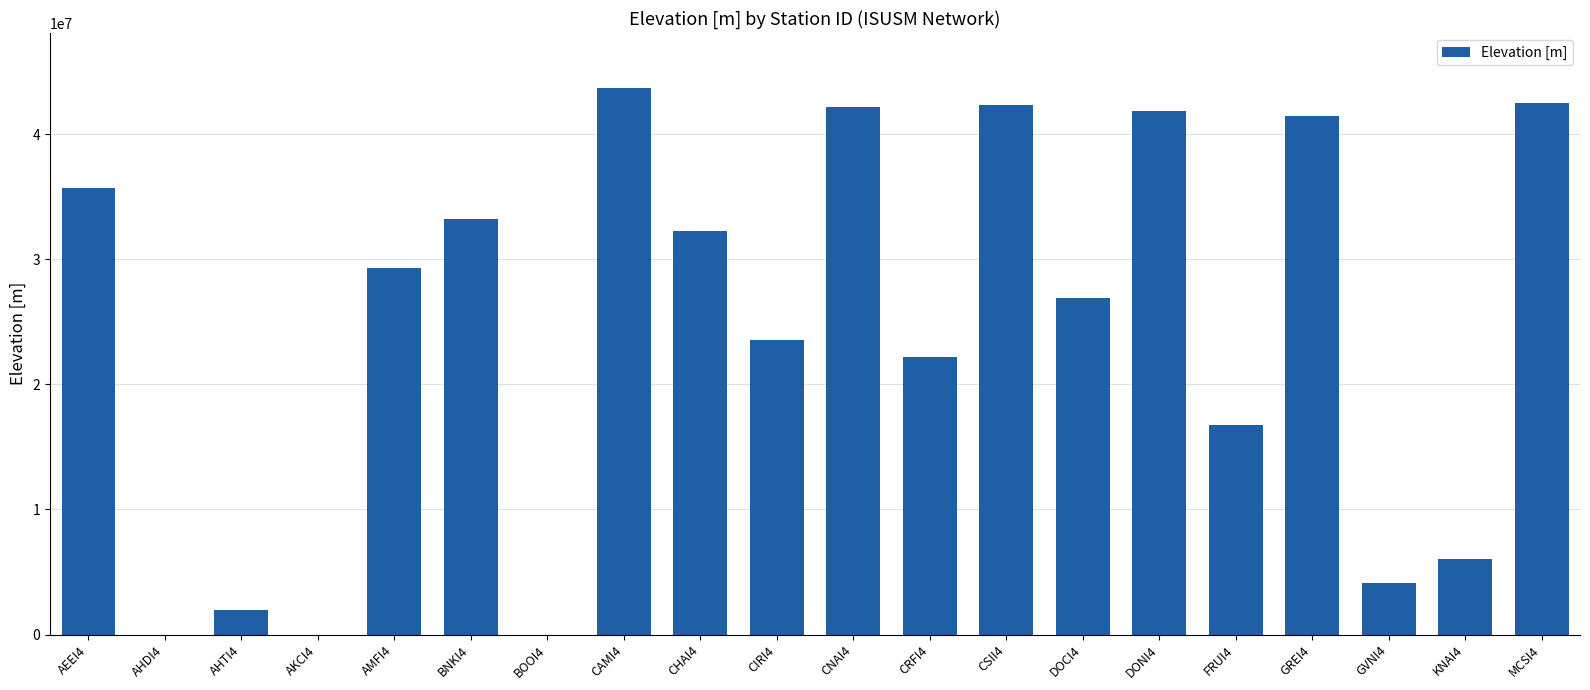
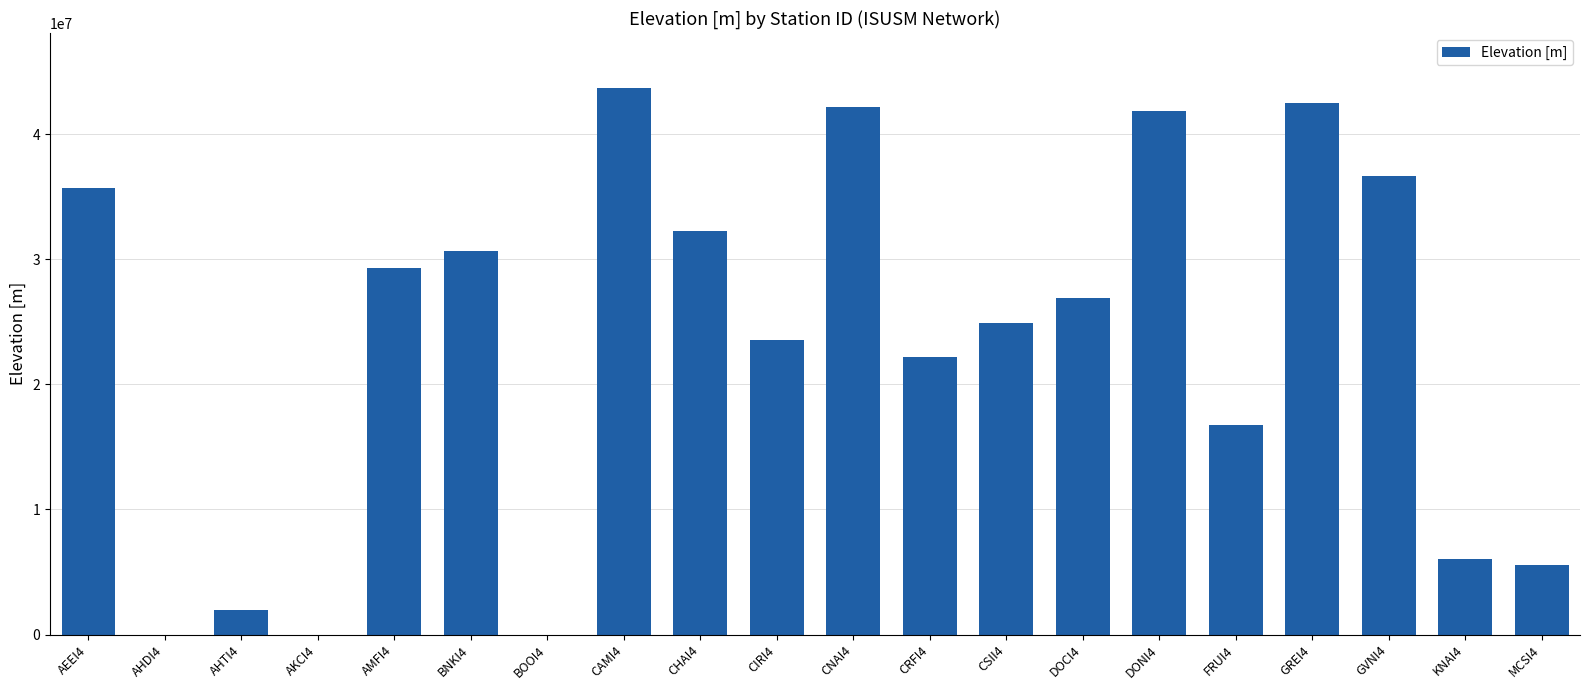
  {
    "AEEI4": 35700000,
    "AHTI4": 2000000,
    "AMFI4": 29300000,
-   "BNKI4": 33200000,
+   "BNKI4": 30700000,
    "CAMI4": 43700000,
    "CHAI4": 32200000,
    "CIRI4": 23500000,
    "CNAI4": 42200000,
    "CRFI4": 22200000,
-   "CSII4": 42300000,
+   "CSII4": 24900000,
    "DOCI4": 26900000,
    "DONI4": 41900000,
    "FRUI4": 16800000,
-   "GREI4": 41400000,
-   "GVNI4": 4100000,
+   "GREI4": 42500000,
+   "GVNI4": 36700000,
    "KNAI4": 6100000,
-   "MCSI4": 42500000
+   "MCSI4": 5600000
  }
